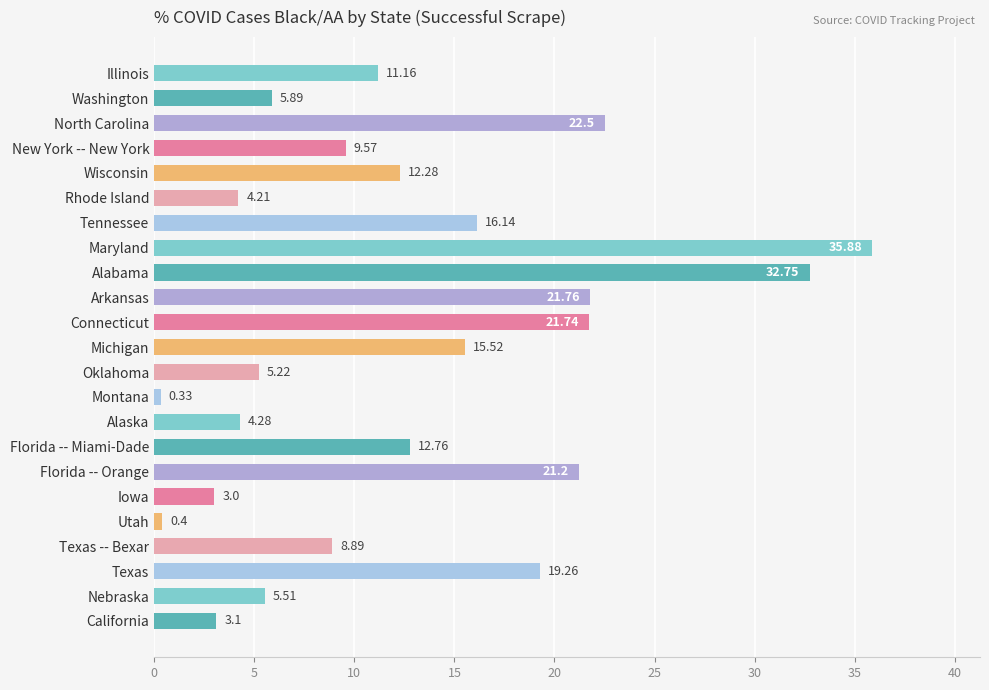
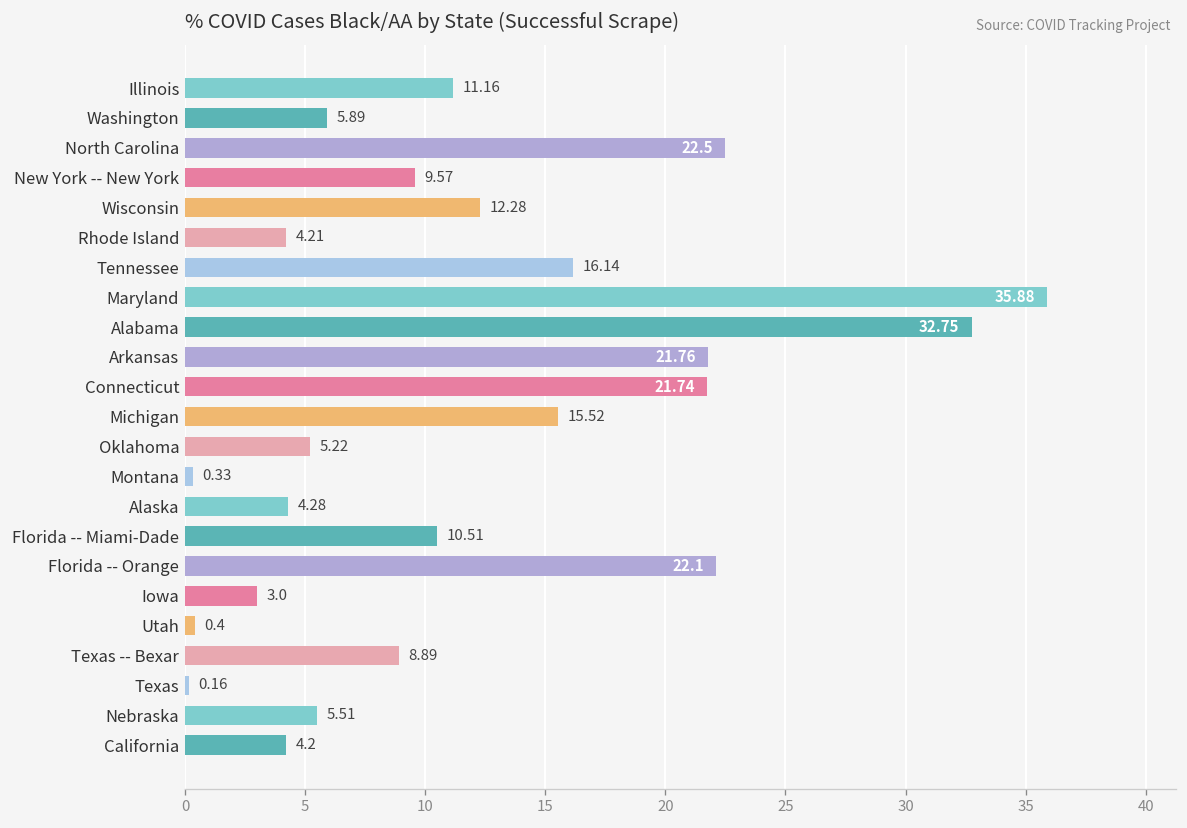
  {
    "Illinois": 11.16,
    "Washington": 5.89,
    "North Carolina": 22.5,
    "New York -- New York": 9.57,
    "Wisconsin": 12.28,
    "Rhode Island": 4.21,
    "Tennessee": 16.14,
    "Maryland": 35.88,
    "Alabama": 32.75,
    "Arkansas": 21.76,
    "Connecticut": 21.74,
    "Michigan": 15.52,
    "Oklahoma": 5.22,
    "Montana": 0.33,
    "Alaska": 4.28,
-   "Florida -- Miami-Dade": 12.76,
-   "Florida -- Orange": 21.2,
+   "Florida -- Miami-Dade": 10.51,
+   "Florida -- Orange": 22.1,
    "Iowa": 3.0,
    "Utah": 0.4,
    "Texas -- Bexar": 8.89,
-   "Texas": 19.26,
+   "Texas": 0.16,
    "Nebraska": 5.51,
-   "California": 3.1
+   "California": 4.2
  }
